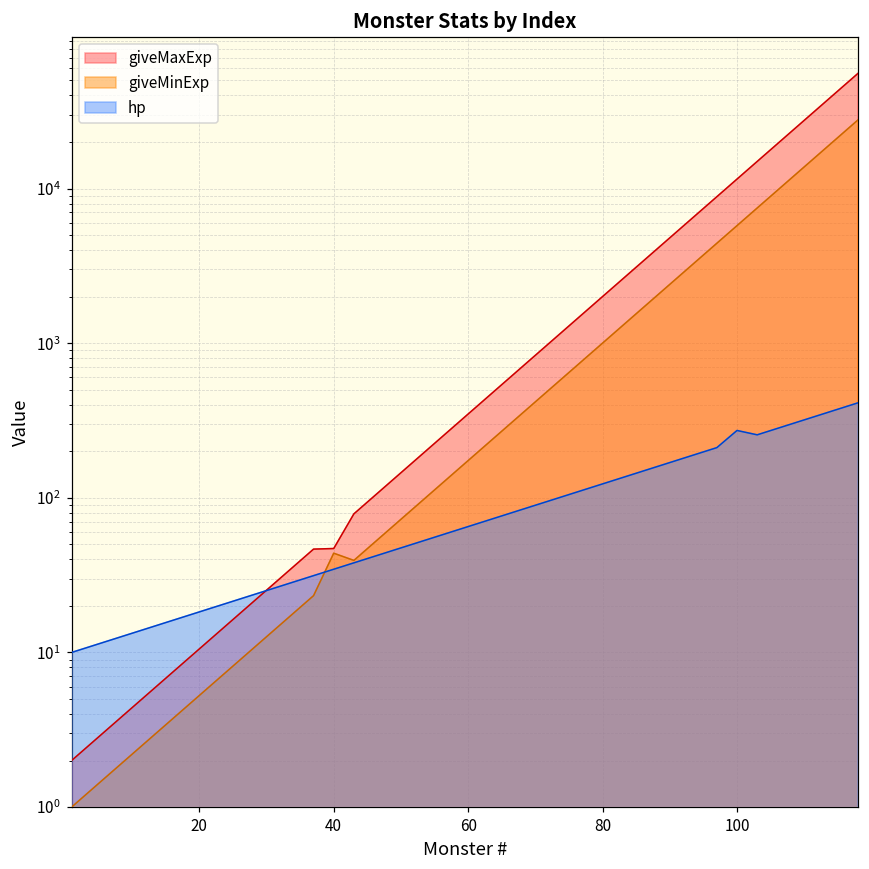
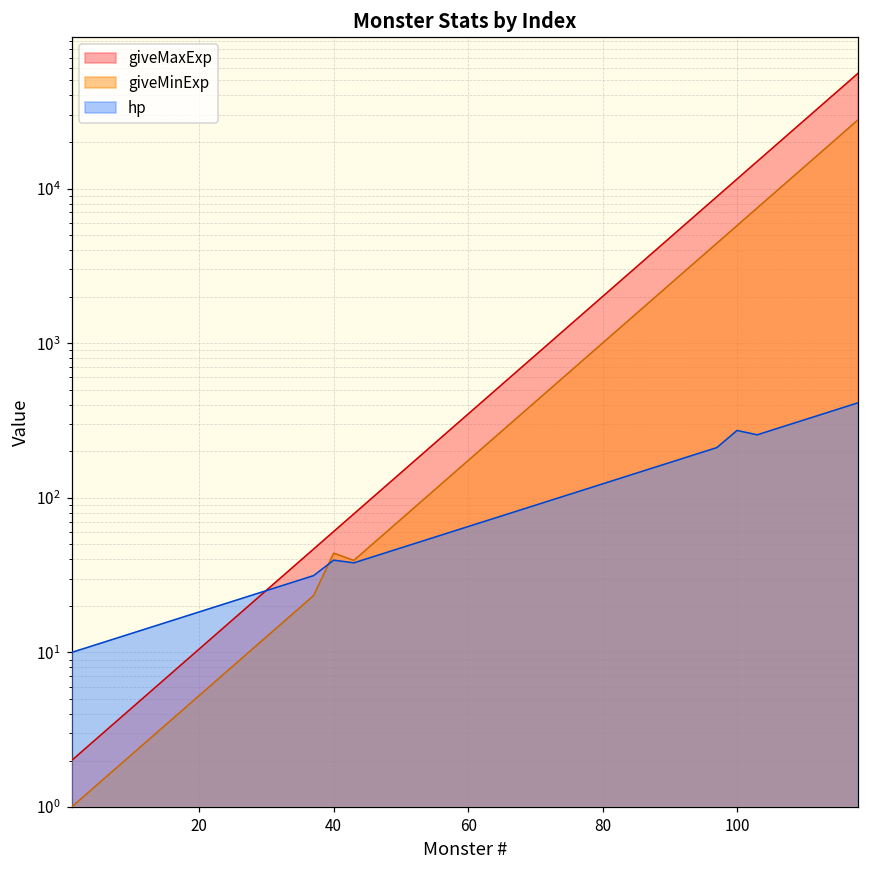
  {
    "giveMaxExp": {
-     "40": 47,
+     "40": 61,
      "100": 12000
    },
    "giveMinExp": {
      "40": 44,
      "100": 5800
    },
    "hp": {
-     "40": 35,
+     "40": 40,
      "100": 270
    }
  }
